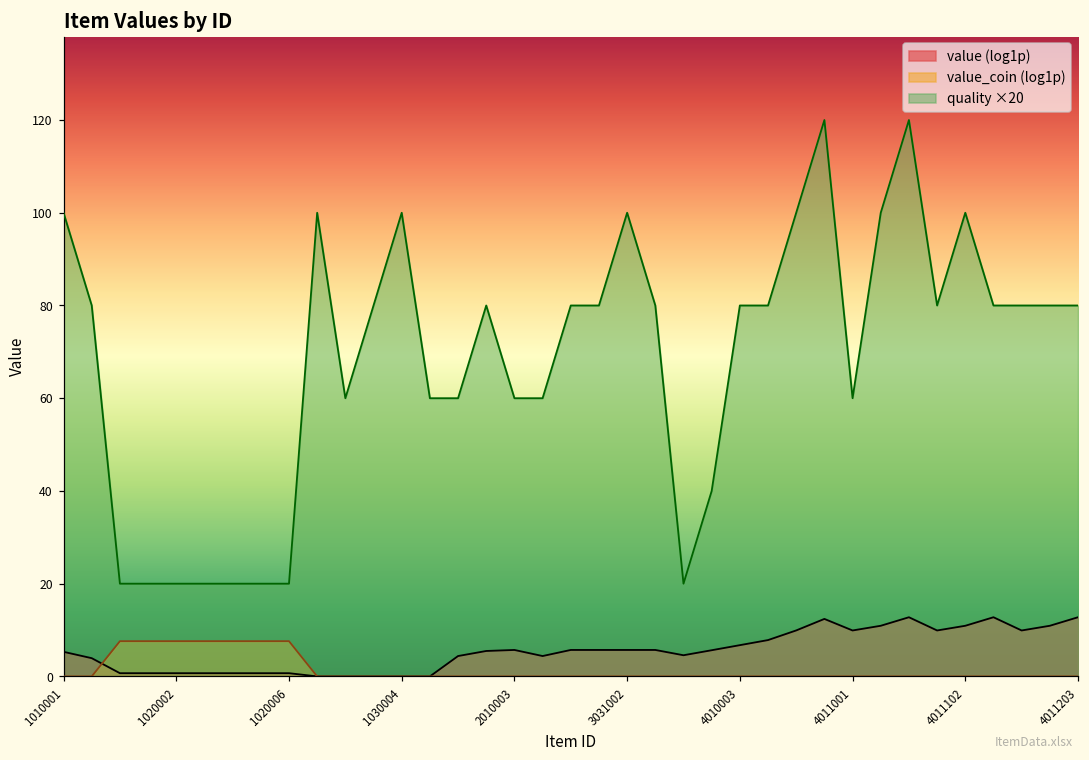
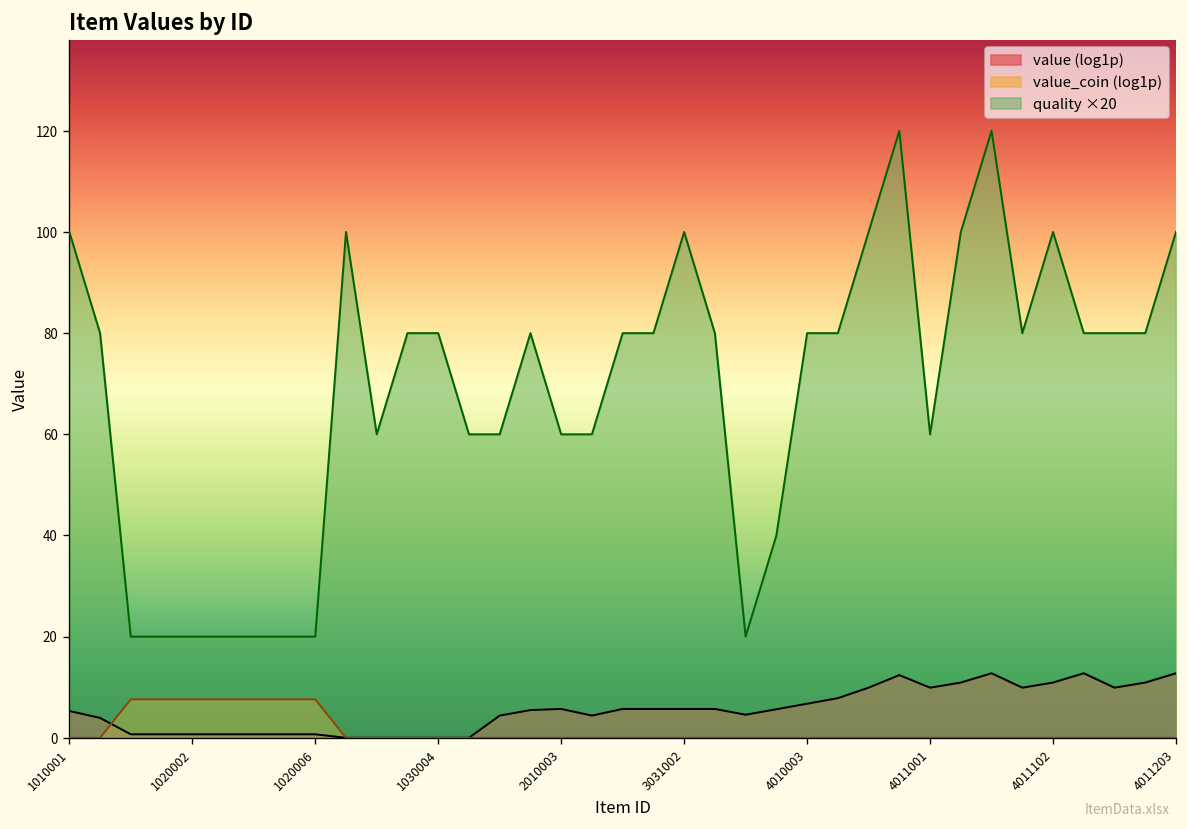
  {
    "value (log1p)": {
      "1010001": 5,
      "1020002": 1,
      "1020006": 1,
      "2010003": 6,
      "3031002": 6,
      "4010003": 7,
      "4011001": 10,
      "4011102": 11,
      "4011203": 13
    },
    "value_coin (log1p)": {
      "1010001": 0,
      "1020002": 8,
      "1020006": 8,
      "2010003": 0,
      "3031002": 0,
      "4010003": 0,
      "4011001": 0,
      "4011102": 0,
      "4011203": 0
    },
    "quality ×20": {
      "1010001": 100,
      "1020002": 20,
      "1020006": 20,
-     "1030004": 100,
+     "1030004": 80,
      "2010003": 60,
      "3031002": 100,
      "4010003": 80,
      "4011001": 60,
      "4011102": 100,
-     "4011203": 80
+     "4011203": 100
    }
  }
